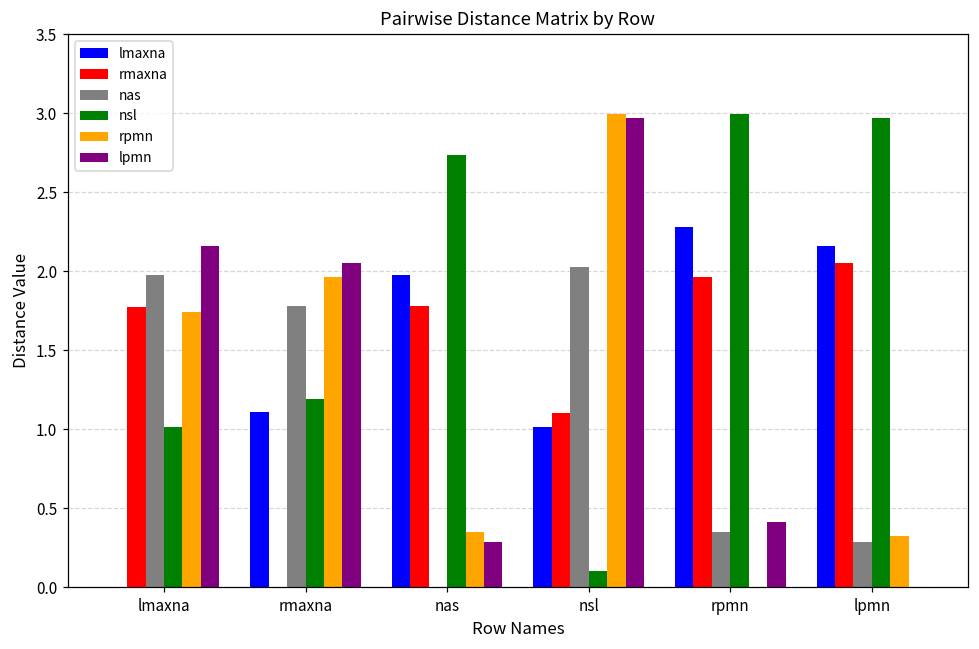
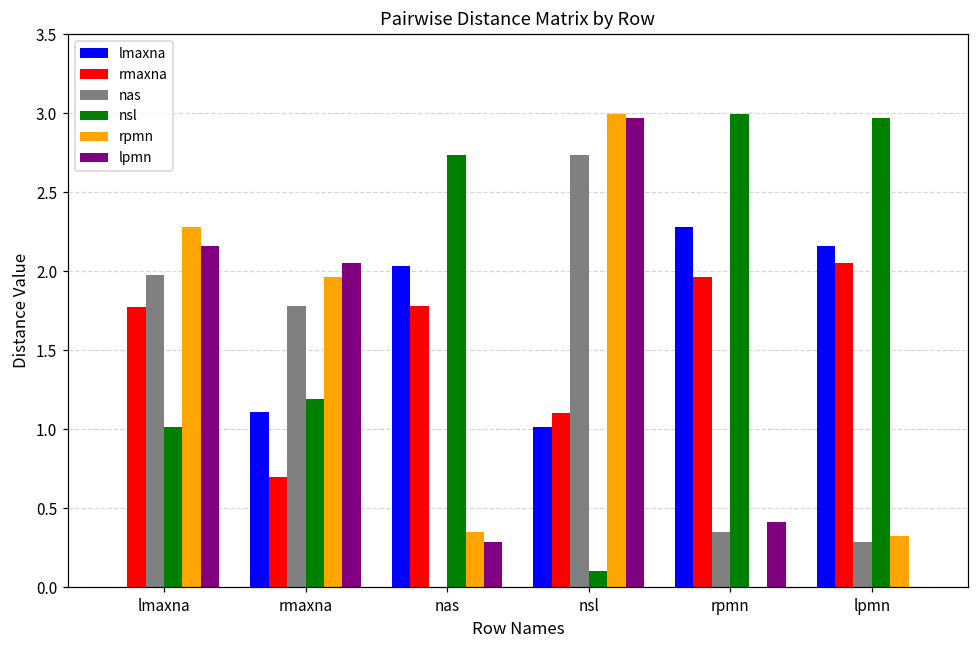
  {
    "lmaxna": {
      "lmaxna": 0.00,
      "rmaxna": 1.11,
-     "nas": 1.97,
+     "nas": 2.03,
      "nsl": 1.01,
      "rpmn": 2.28,
      "lpmn": 2.16
    },
    "rmaxna": {
      "lmaxna": 1.77,
-     "rmaxna": 0.0,
+     "rmaxna": 0.7,
      "nas": 1.78,
      "nsl": 1.1,
      "rpmn": 1.97,
      "lpmn": 2.05
    },
    "nas": {
      "lmaxna": 1.97,
      "rmaxna": 1.78,
      "nas": 0.00,
-     "nsl": 2.03,
+     "nsl": 2.74,
      "rpmn": 0.35,
      "lpmn": 0.29
    },
    "nsl": {
      "lmaxna": 1.01,
      "rmaxna": 1.19,
      "nas": 2.74,
      "nsl": 0.10,
      "rpmn": 3.00,
      "lpmn": 2.97
    },
    "rpmn": {
-     "lmaxna": 1.74,
+     "lmaxna": 2.28,
      "rmaxna": 1.97,
      "nas": 0.35,
      "nsl": 3.00,
      "rpmn": 0.00,
      "lpmn": 0.32
    },
    "lpmn": {
      "lmaxna": 2.16,
      "rmaxna": 2.05,
      "nas": 0.29,
      "nsl": 2.97,
      "rpmn": 0.41,
      "lpmn": 0.00
    }
  }
